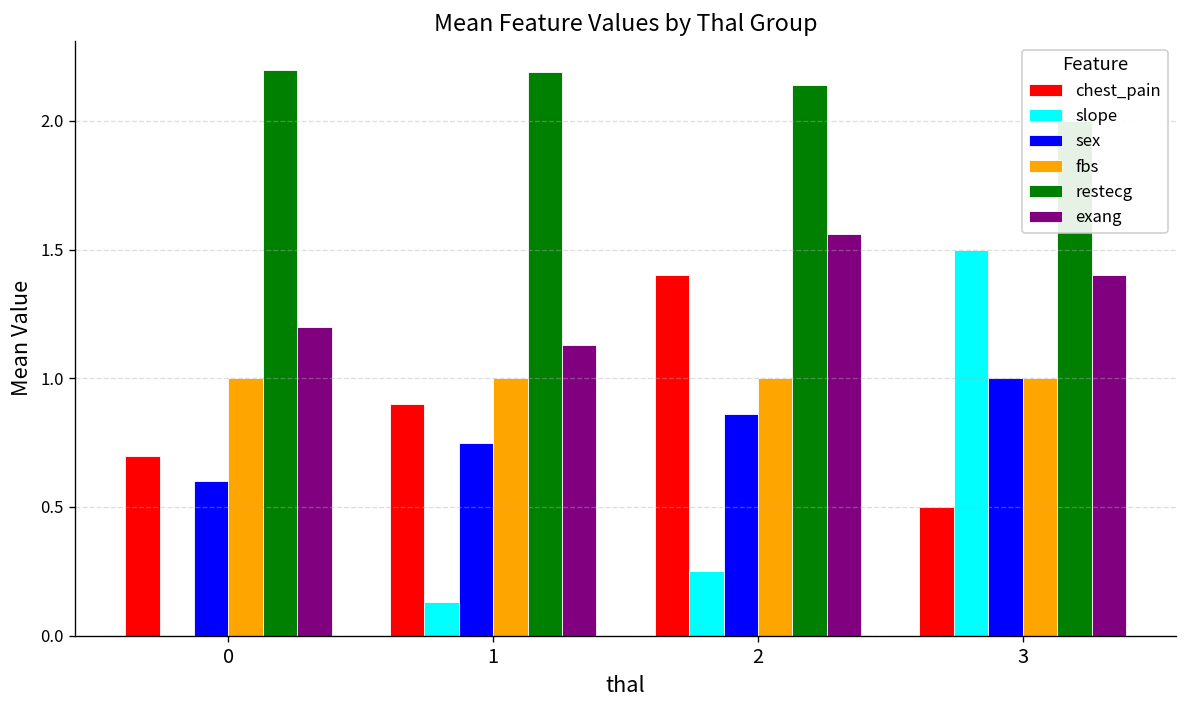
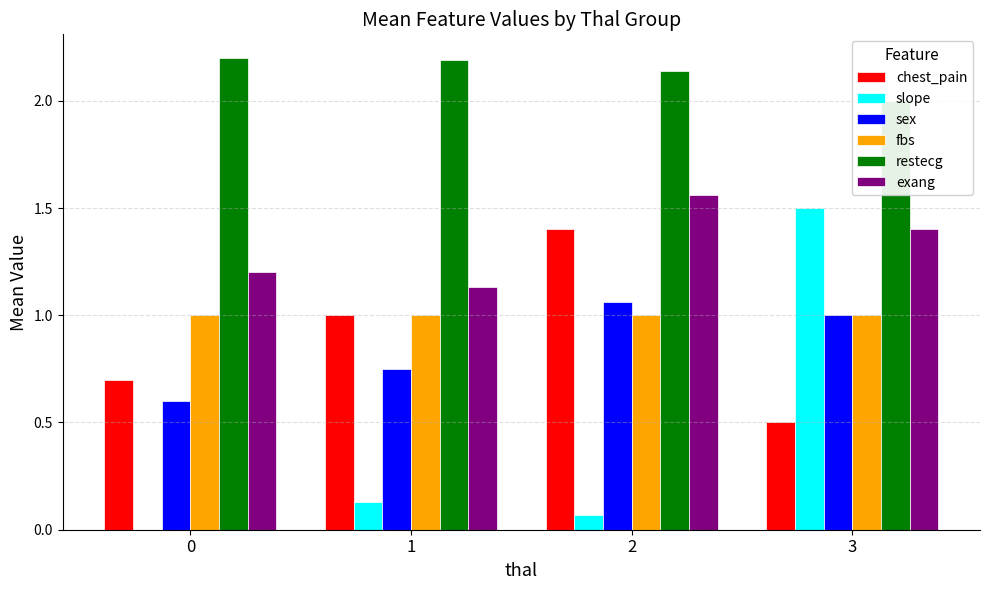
  {
    "chest_pain": {
      "0": 0.7,
-     "1": 0.9,
+     "1": 1.0,
      "2": 1.4,
      "3": 0.5
    },
    "slope": {
      "0": 0.00,
      "1": 0.13,
-     "2": 0.25,
+     "2": 0.07,
      "3": 1.50
    },
    "sex": {
      "0": 0.60,
      "1": 0.75,
-     "2": 0.86,
+     "2": 1.06,
      "3": 1.00
    },
    "fbs": {
      "0": 1.00,
      "1": 1.00,
      "2": 1.00,
      "3": 1.00
    },
    "restecg": {
      "0": 2.20,
      "1": 2.19,
      "2": 2.14
    },
    "exang": {
      "0": 1.20,
      "1": 1.13,
      "2": 1.56,
      "3": 1.40
    }
  }
